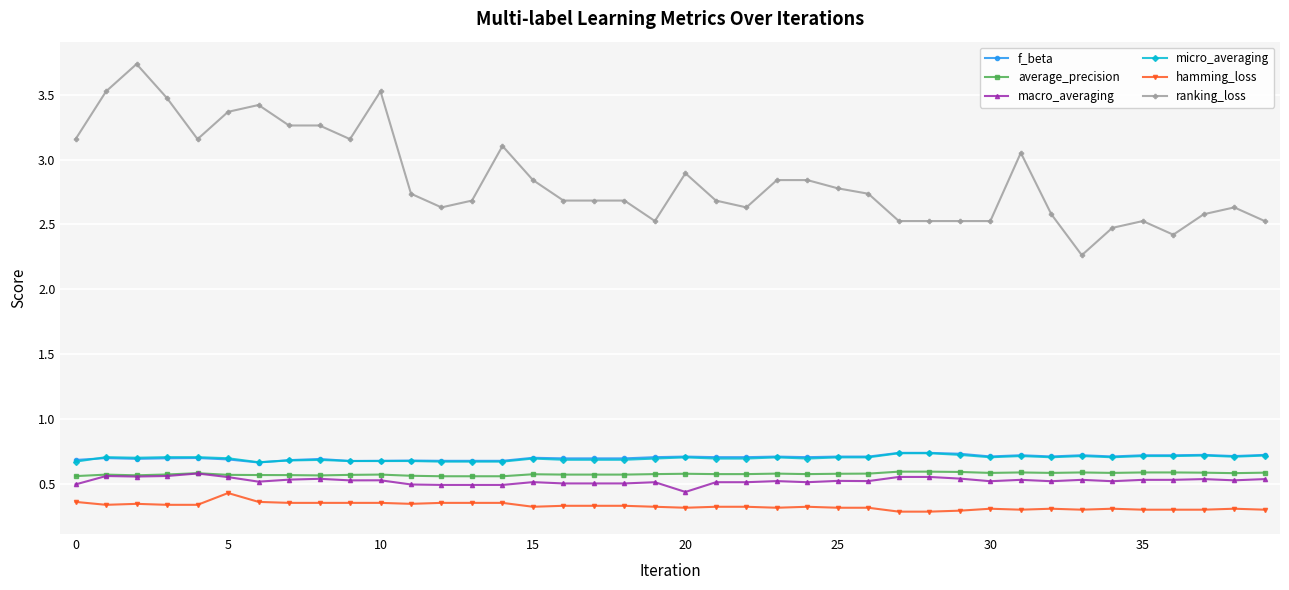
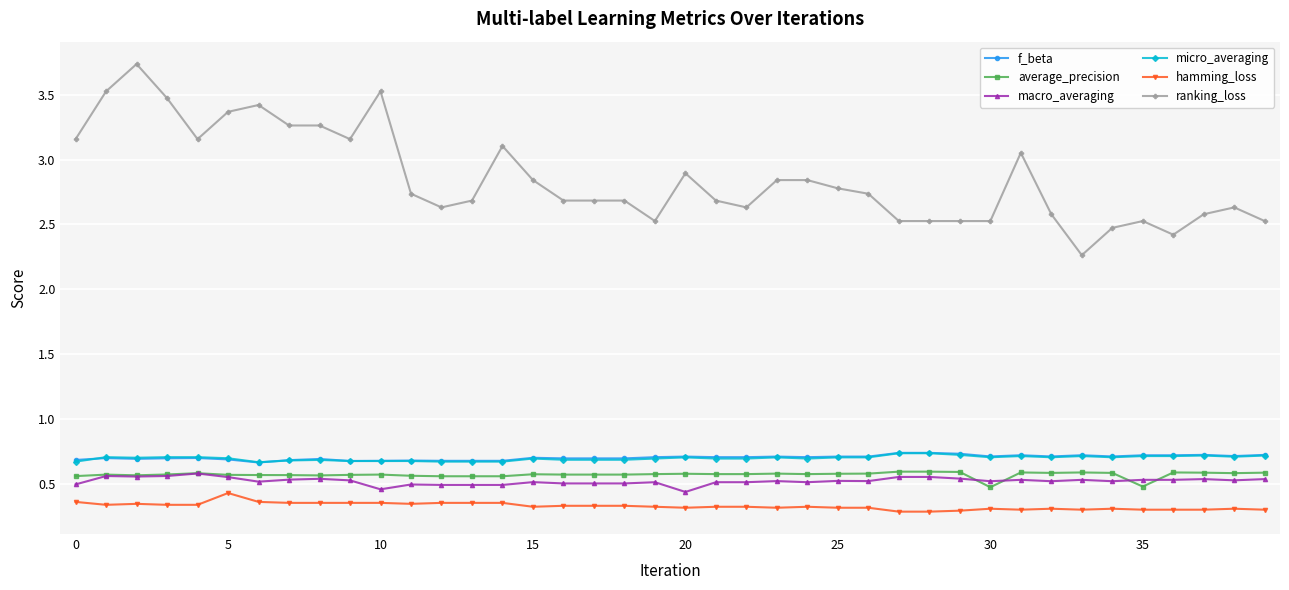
  {
    "average_precision": {
      "0": 0.56,
      "10": 0.57,
      "15": 0.57,
      "20": 0.58,
      "25": 0.58,
-     "30": 0.58,
-     "35": 0.59
+     "30": 0.47,
+     "35": 0.48
    },
    "macro_averaging": {
      "0": 0.50,
-     "10": 0.53,
+     "10": 0.46,
      "15": 0.51,
      "20": 0.44,
      "25": 0.52,
      "30": 0.52,
      "35": 0.53
    },
    "hamming_loss": {
      "0": 0.36,
      "5": 0.43,
      "10": 0.35,
      "15": 0.32,
      "20": 0.32,
      "25": 0.32,
      "30": 0.31,
      "35": 0.30
    },
    "ranking_loss": {
      "0": 3.16,
      "5": 3.37,
      "10": 3.53,
      "15": 2.84,
      "20": 2.89,
      "25": 2.78,
      "30": 2.53,
      "35": 2.53
    }
  }
